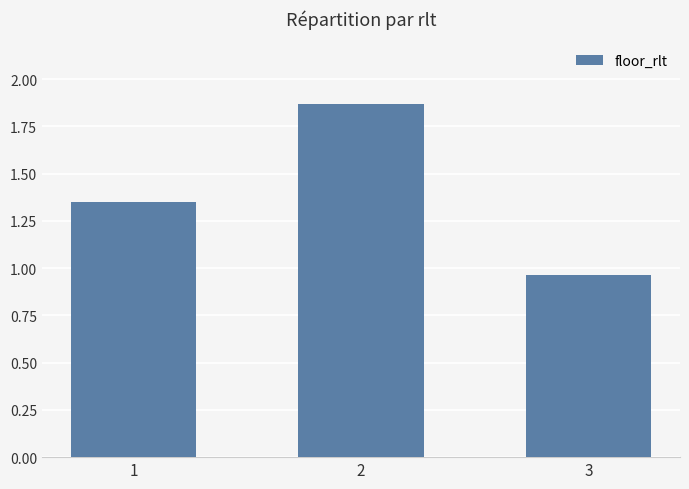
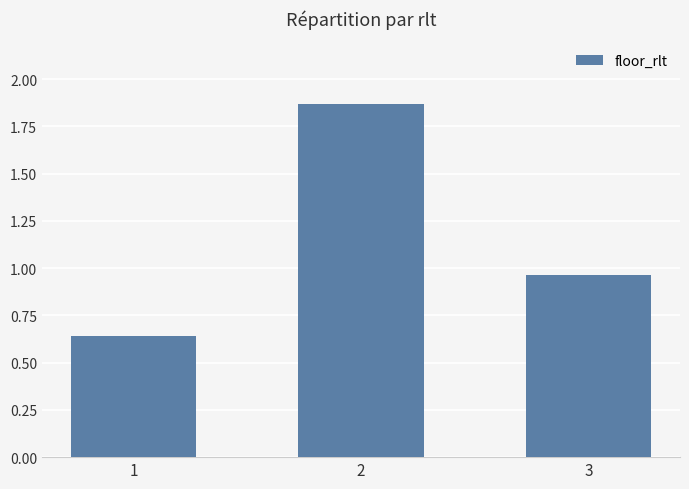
  {
-   "1": 1.35,
+   "1": 0.64,
    "2": 1.87,
    "3": 0.96
  }
